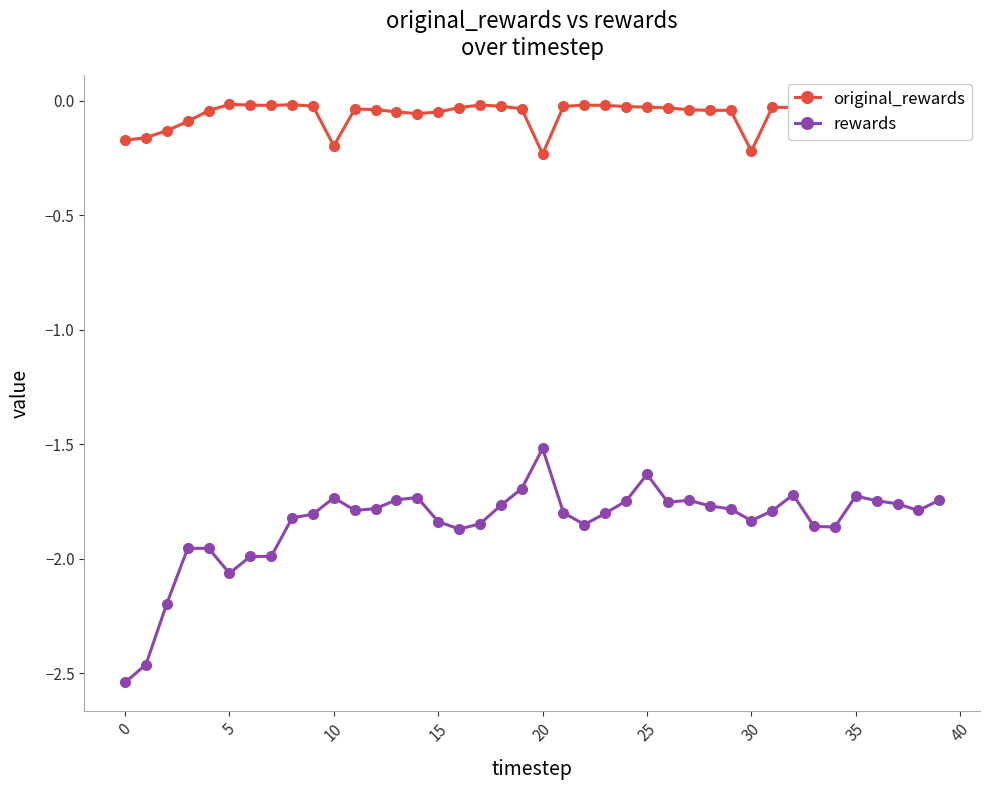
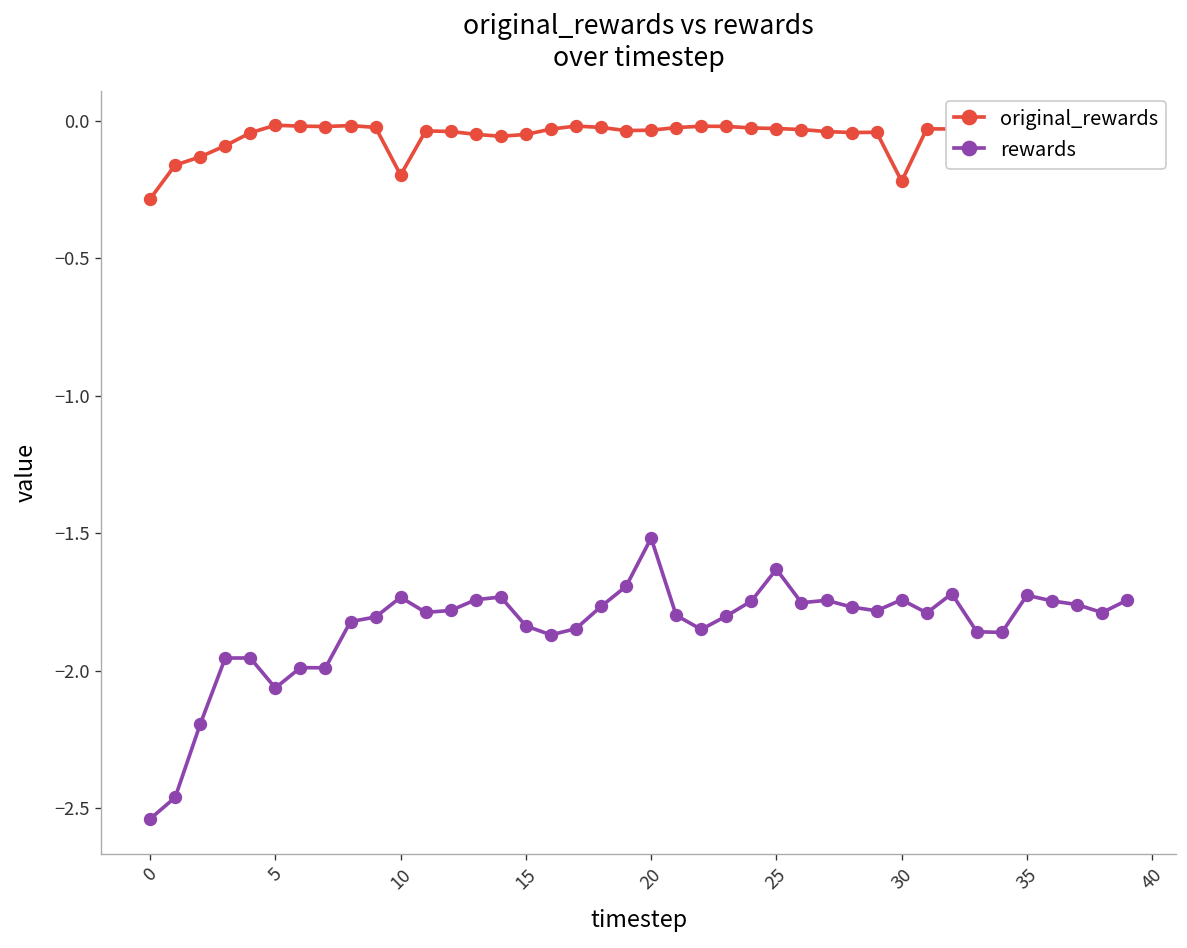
  {
    "original_rewards": {
-     "0": -0.17,
+     "0": -0.28,
      "5": -0.02,
      "10": -0.20,
      "15": -0.05,
-     "20": -0.23,
+     "20": -0.03,
      "25": -0.03,
      "30": -0.22
    },
    "rewards": {
      "0": -2.54,
      "5": -2.06,
      "10": -1.73,
      "15": -1.84,
      "20": -1.52,
      "25": -1.63,
-     "30": -1.83,
+     "30": -1.74,
      "35": -1.73
    }
  }
